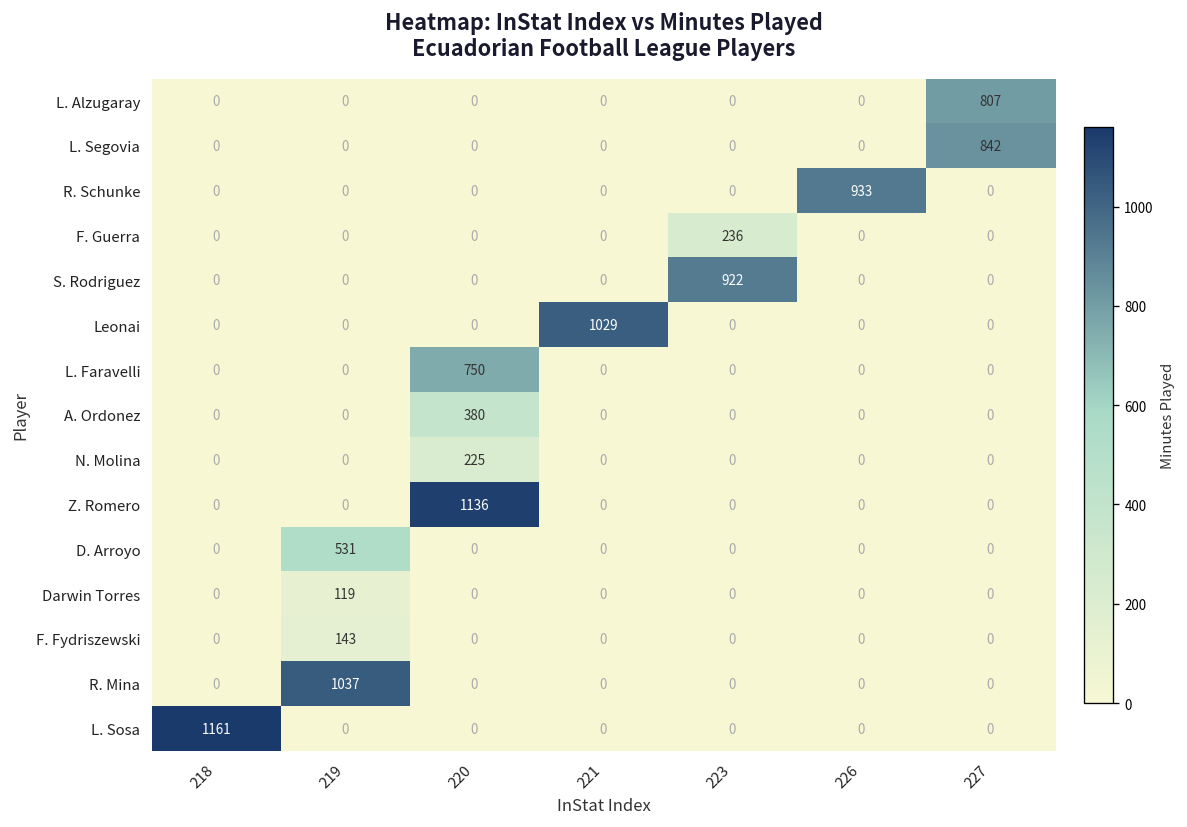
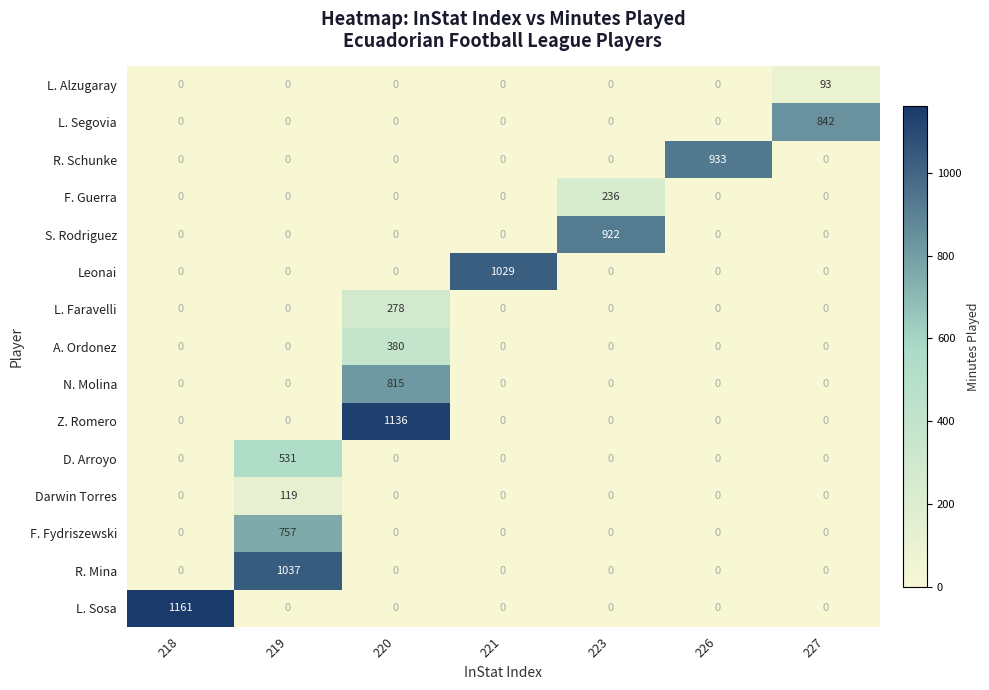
  {
    "L. Alzugaray": {
      "218": 0,
      "219": 0,
      "220": 0,
      "221": 0,
      "223": 0,
      "226": 0,
-     "227": 807
+     "227": 93
    },
    "L. Segovia": {
      "218": 0,
      "219": 0,
      "220": 0,
      "221": 0,
      "223": 0,
      "226": 0,
      "227": 842
    },
    "R. Schunke": {
      "218": 0,
      "219": 0,
      "220": 0,
      "221": 0,
      "223": 0,
      "226": 933,
      "227": 0
    },
    "F. Guerra": {
      "218": 0,
      "219": 0,
      "220": 0,
      "221": 0,
      "223": 236,
      "226": 0,
      "227": 0
    },
    "S. Rodriguez": {
      "218": 0,
      "219": 0,
      "220": 0,
      "221": 0,
      "223": 922,
      "226": 0,
      "227": 0
    },
    "Leonai": {
      "218": 0,
      "219": 0,
      "220": 0,
      "221": 1029,
      "223": 0,
      "226": 0,
      "227": 0
    },
    "L. Faravelli": {
      "218": 0,
      "219": 0,
-     "220": 750,
+     "220": 278,
      "221": 0,
      "223": 0,
      "226": 0,
      "227": 0
    },
    "A. Ordonez": {
      "218": 0,
      "219": 0,
      "220": 380,
      "221": 0,
      "223": 0,
      "226": 0,
      "227": 0
    },
    "N. Molina": {
      "218": 0,
      "219": 0,
-     "220": 225,
+     "220": 815,
      "221": 0,
      "223": 0,
      "226": 0,
      "227": 0
    },
    "Z. Romero": {
      "218": 0,
      "219": 0,
      "220": 1136,
      "221": 0,
      "223": 0,
      "226": 0,
      "227": 0
    },
    "D. Arroyo": {
      "218": 0,
      "219": 531,
      "220": 0,
      "221": 0,
      "223": 0,
      "226": 0,
      "227": 0
    },
    "Darwin Torres": {
      "218": 0,
      "219": 119,
      "220": 0,
      "221": 0,
      "223": 0,
      "226": 0,
      "227": 0
    },
    "F. Fydriszewski": {
      "218": 0,
-     "219": 143,
+     "219": 757,
      "220": 0,
      "221": 0,
      "223": 0,
      "226": 0,
      "227": 0
    },
    "R. Mina": {
      "218": 0,
      "219": 1037,
      "220": 0,
      "221": 0,
      "223": 0,
      "226": 0,
      "227": 0
    },
    "L. Sosa": {
      "218": 1161,
      "219": 0,
      "220": 0,
      "221": 0,
      "223": 0,
      "226": 0,
      "227": 0
    }
  }
